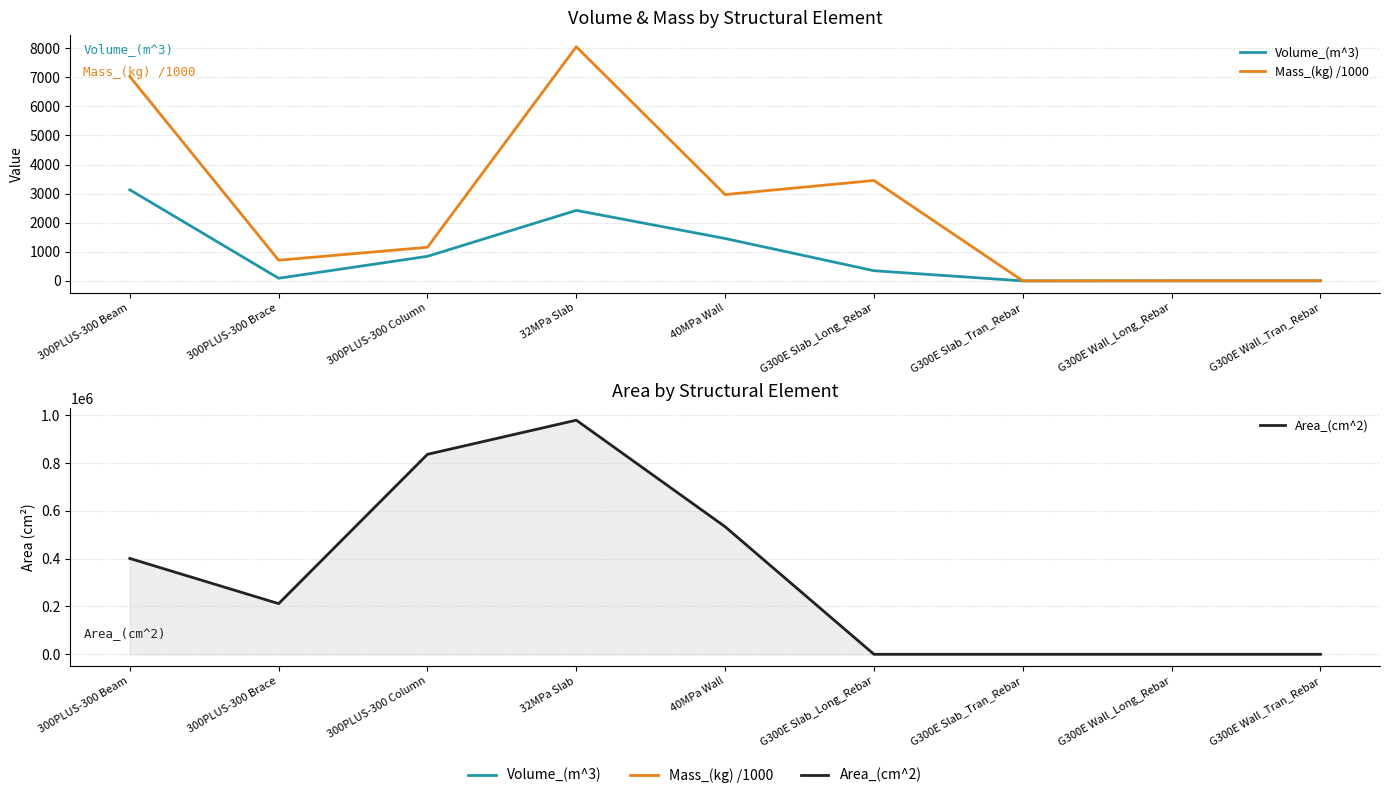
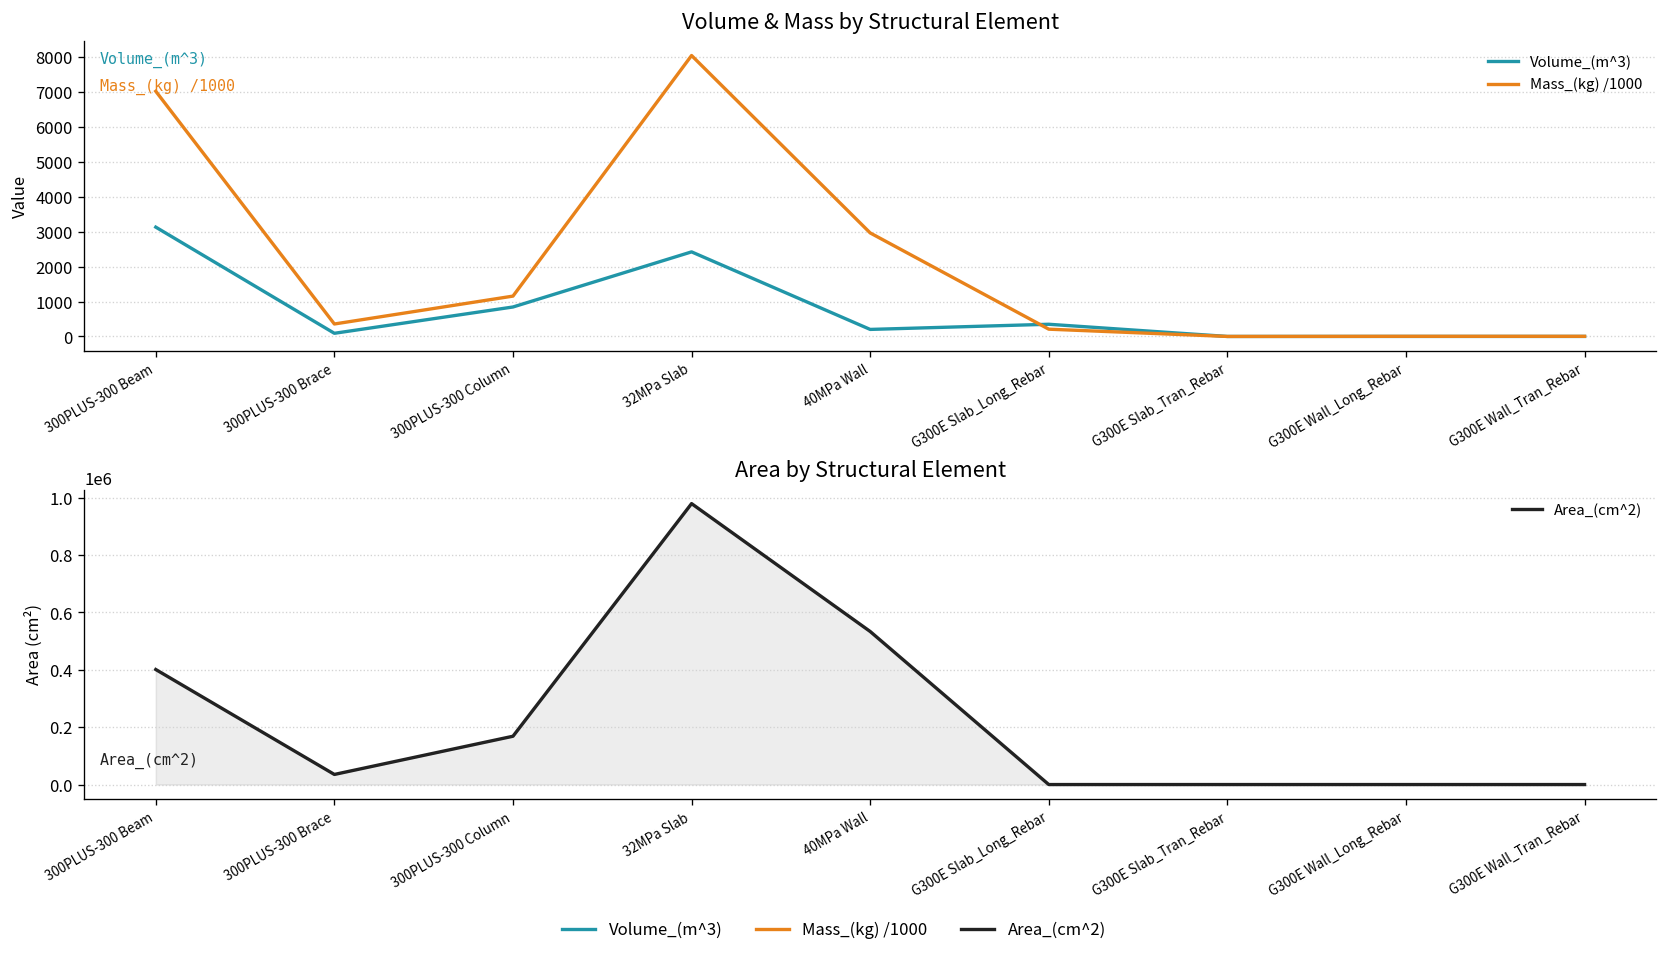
  {
    "Volume & Mass by Structural Element": {
      "Volume_(m^3)": {
        "300PLUS-300 Beam": 3100,
        "300PLUS-300 Brace": 100,
        "300PLUS-300 Column": 800,
        "32MPa Slab": 2400,
-       "40MPa Wall": 1500,
+       "40MPa Wall": 200,
        "G300E Slab_Long_Rebar": 300
      },
      "Mass_(kg) /1000": {
-       "300PLUS-300 Brace": 700,
+       "300PLUS-300 Brace": 400,
        "300PLUS-300 Column": 1200,
        "32MPa Slab": 8000,
        "40MPa Wall": 3000,
-       "G300E Slab_Long_Rebar": 3500
+       "G300E Slab_Long_Rebar": 200
      }
    },
    "Area by Structural Element": {
      "300PLUS-300 Beam": 400000,
-     "300PLUS-300 Brace": 210000,
-     "300PLUS-300 Column": 840000,
+     "300PLUS-300 Brace": 40000,
+     "300PLUS-300 Column": 170000,
      "32MPa Slab": 980000,
      "40MPa Wall": 530000,
      "G300E Slab_Long_Rebar": 0,
      "G300E Slab_Tran_Rebar": 0,
      "G300E Wall_Long_Rebar": 0,
      "G300E Wall_Tran_Rebar": 0
    }
  }
